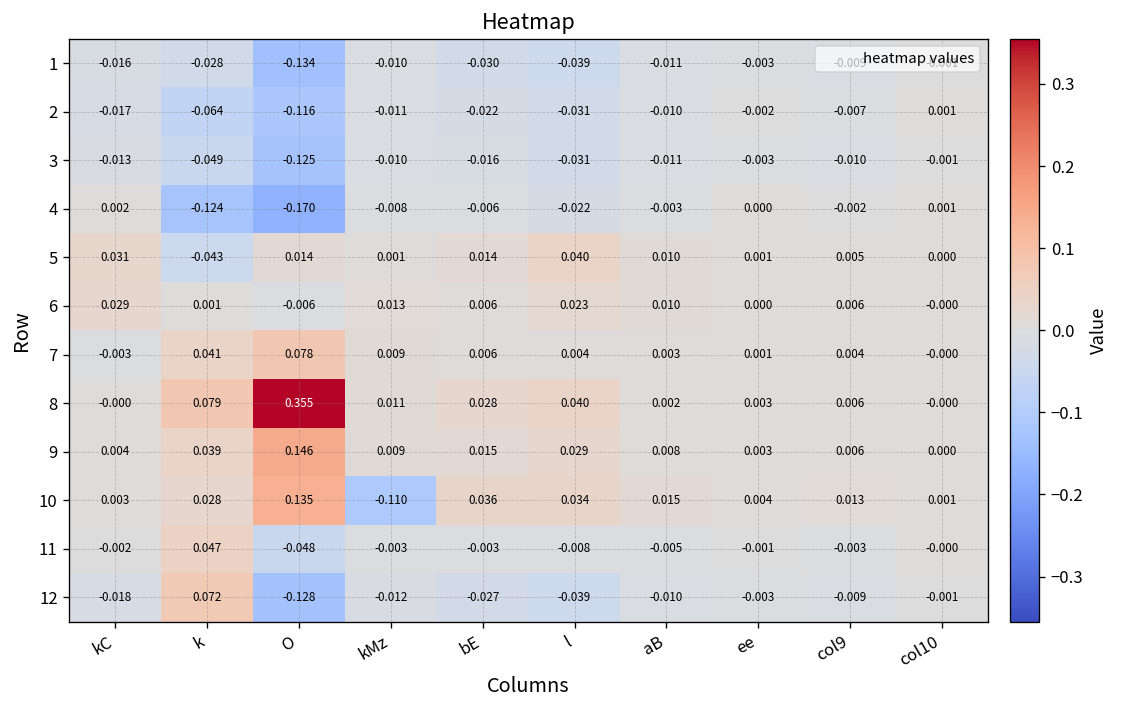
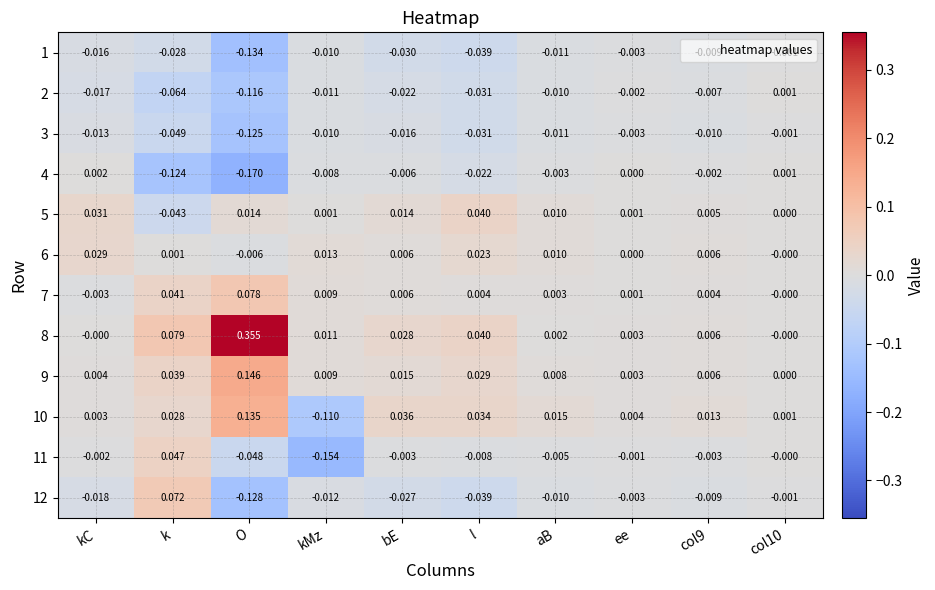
  {
    "1": {
      "kC": -0.016,
      "k": -0.028,
      "O": -0.134,
      "kMz": -0.010,
      "bE": -0.030,
      "l": -0.039,
      "aB": -0.011,
      "ee": -0.003
    },
    "2": {
      "kC": -0.017,
      "k": -0.064,
      "O": -0.116,
      "kMz": -0.011,
      "bE": -0.022,
      "l": -0.031,
      "aB": -0.010,
      "ee": -0.002,
      "col9": -0.007,
      "col10": 0.001
    },
    "3": {
      "kC": -0.013,
      "k": -0.049,
      "O": -0.125,
      "kMz": -0.010,
      "bE": -0.016,
      "l": -0.031,
      "aB": -0.011,
      "ee": -0.003,
      "col9": -0.010,
      "col10": -0.001
    },
    "4": {
      "kC": 0.002,
      "k": -0.124,
      "O": -0.170,
      "kMz": -0.008,
      "bE": -0.006,
      "l": -0.022,
      "aB": -0.003,
      "ee": 0.000,
      "col9": -0.002,
      "col10": 0.001
    },
    "5": {
      "kC": 0.031,
      "k": -0.043,
      "O": 0.014,
      "kMz": 0.001,
      "bE": 0.014,
      "l": 0.040,
      "aB": 0.010,
      "ee": 0.001,
      "col9": 0.005,
      "col10": 0.000
    },
    "6": {
      "kC": 0.029,
      "k": 0.001,
      "O": -0.006,
      "kMz": 0.013,
      "bE": 0.006,
      "l": 0.023,
      "aB": 0.010,
      "ee": 0.000,
      "col9": 0.006,
      "col10": -0.000
    },
    "7": {
      "kC": -0.003,
      "k": 0.041,
      "O": 0.078,
      "kMz": 0.009,
      "bE": 0.006,
      "l": 0.004,
      "aB": 0.003,
      "ee": 0.001,
      "col9": 0.004,
      "col10": -0.000
    },
    "8": {
      "kC": -0.000,
      "k": 0.079,
      "O": 0.355,
      "kMz": 0.011,
      "bE": 0.028,
      "l": 0.040,
      "aB": 0.002,
      "ee": 0.003,
      "col9": 0.006,
      "col10": -0.000
    },
    "9": {
      "kC": 0.004,
      "k": 0.039,
      "O": 0.146,
      "kMz": 0.009,
      "bE": 0.015,
      "l": 0.029,
      "aB": 0.008,
      "ee": 0.003,
      "col9": 0.006,
      "col10": 0.000
    },
    "10": {
      "kC": 0.003,
      "k": 0.028,
      "O": 0.135,
      "kMz": -0.110,
      "bE": 0.036,
      "l": 0.034,
      "aB": 0.015,
      "ee": 0.004,
      "col9": 0.013,
      "col10": 0.001
    },
    "11": {
      "kC": -0.002,
      "k": 0.047,
      "O": -0.048,
-     "kMz": -0.003,
+     "kMz": -0.154,
      "bE": -0.003,
      "l": -0.008,
      "aB": -0.005,
      "ee": -0.001,
      "col9": -0.003,
      "col10": -0.000
    },
    "12": {
      "kC": -0.018,
      "k": 0.072,
      "O": -0.128,
      "kMz": -0.012,
      "bE": -0.027,
      "l": -0.039,
      "aB": -0.010,
      "ee": -0.003,
      "col9": -0.009,
      "col10": -0.001
    }
  }
